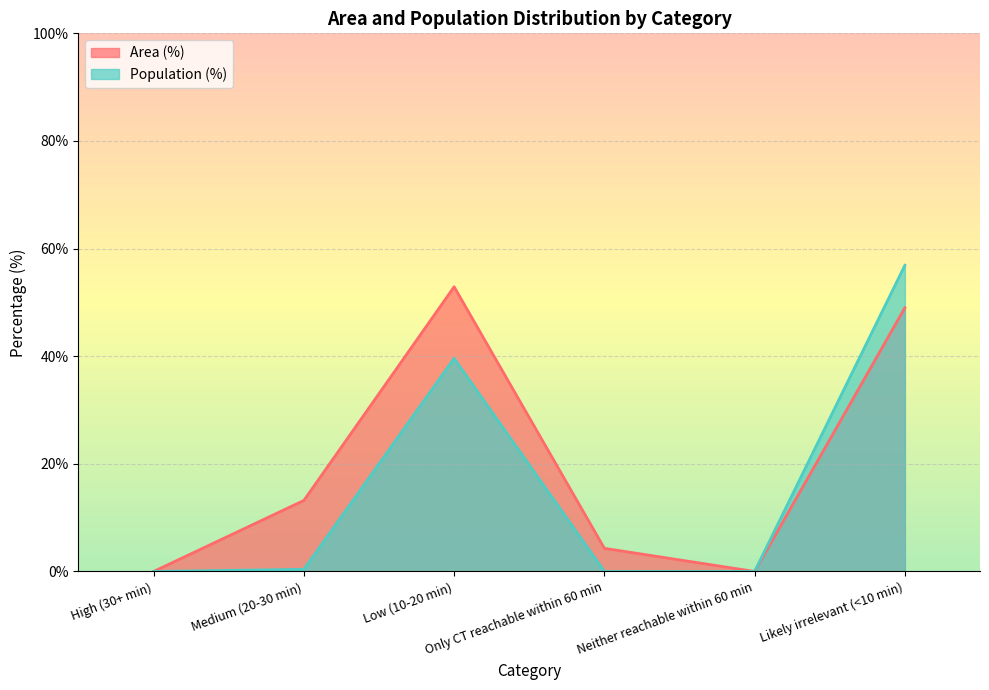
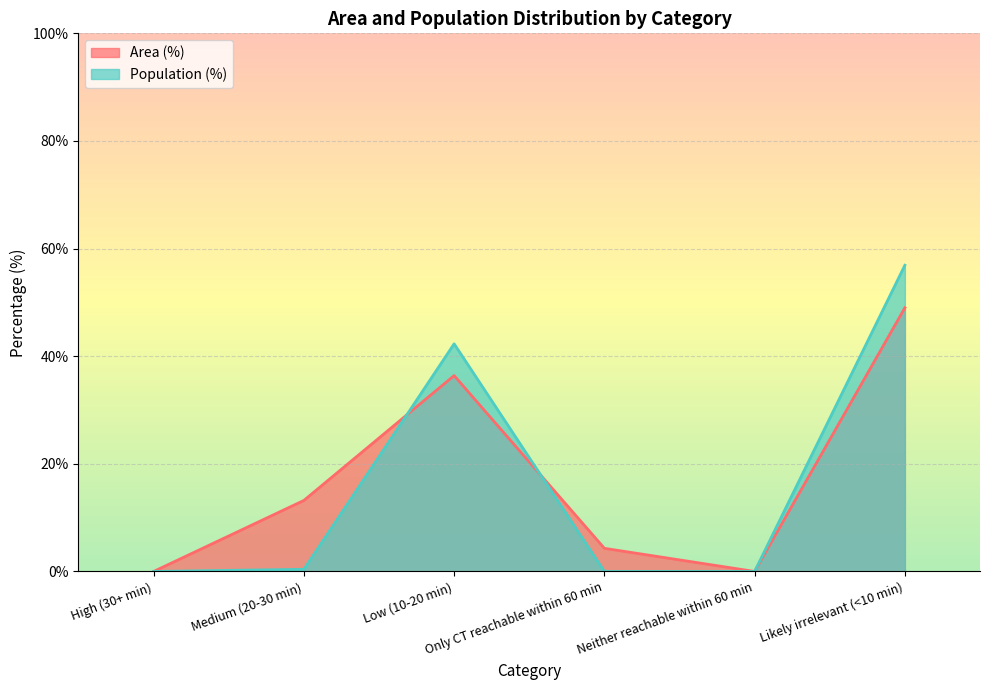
  {
    "Area (%)": {
      "Medium (20-30 min)": "13%",
-     "Low (10-20 min)": "53%",
+     "Low (10-20 min)": "36%",
      "Only CT reachable within 60 min": "4%",
      "Likely irrelevant (<10 min)": "49%"
    },
    "Population (%)": {
      "Medium (20-30 min)": "0%",
-     "Low (10-20 min)": "40%",
+     "Low (10-20 min)": "42%",
      "Only CT reachable within 60 min": "0%",
      "Likely irrelevant (<10 min)": "57%"
    }
  }
